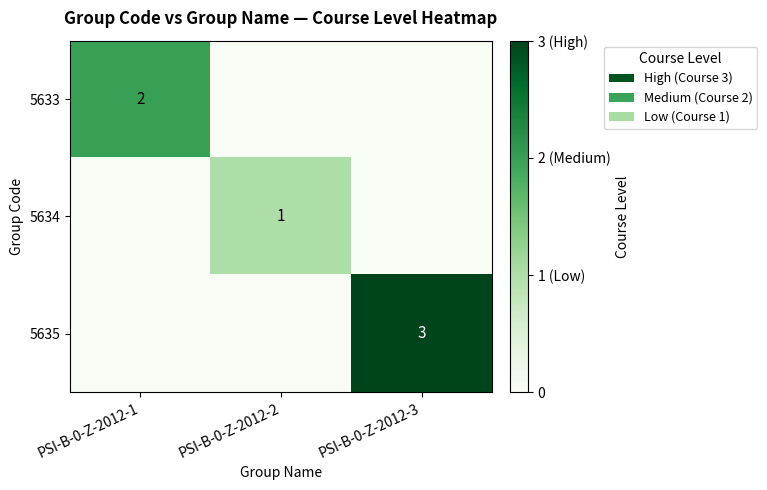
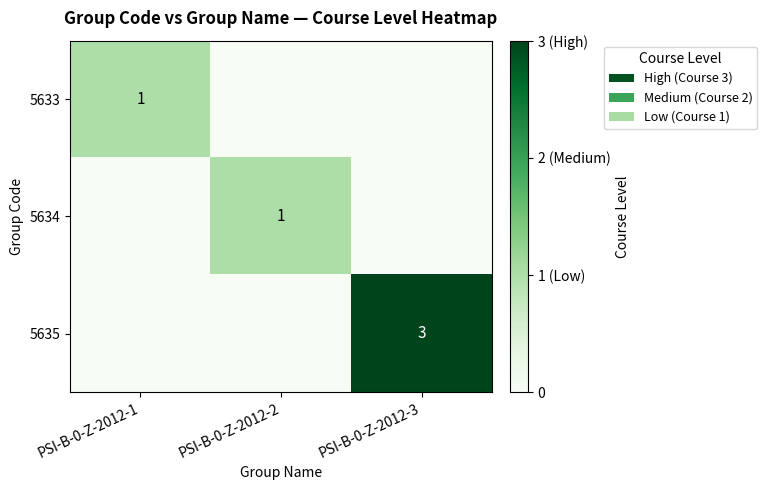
  {
    "5633": {
-     "PSI-B-0-Z-2012-1": 2
+     "PSI-B-0-Z-2012-1": 1
    },
    "5634": {
      "PSI-B-0-Z-2012-2": 1
    },
    "5635": {
      "PSI-B-0-Z-2012-3": 3
    }
  }
